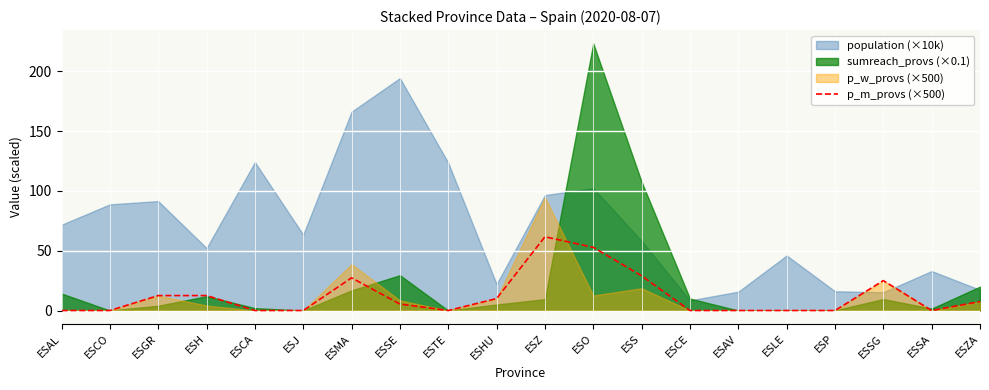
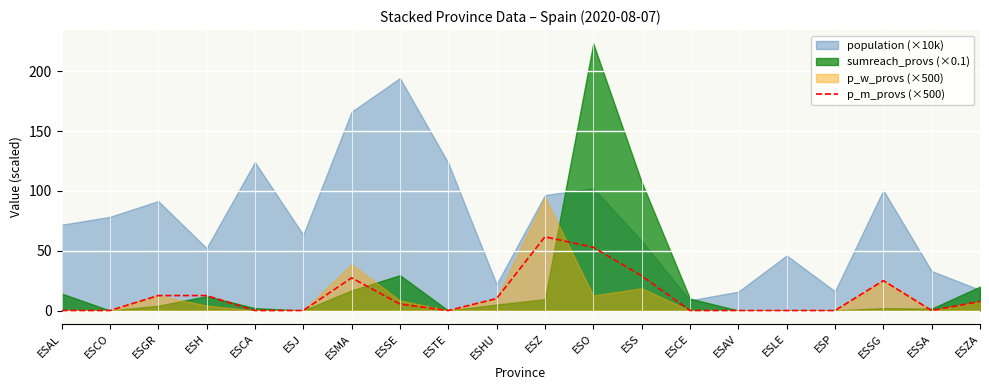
  {
    "population (×10k)": {
      "ESAL": 72,
-     "ESCO": 89,
+     "ESCO": 78,
      "ESGR": 91,
      "ESH": 52,
      "ESCA": 124,
      "ESJ": 63,
      "ESMA": 166,
      "ESSE": 194,
      "ESTE": 123,
      "ESHU": 22,
      "ESO": 102,
      "ESS": 58,
      "ESAV": 16,
      "ESLE": 46,
      "ESP": 16,
-     "ESSG": 15,
+     "ESSG": 101,
      "ESSA": 33,
      "ESZA": 17
    },
    "p_m_provs (×500)": {
      "ESMA": 27,
      "ESSE": 5,
      "ESZ": 62,
      "ESO": 53,
      "ESS": 29
    },
    "sumreach_provs (×0.1)": {
      "ESAL": 14,
      "ESGR": 4,
      "ESMA": 17,
      "ESSE": 30,
      "ESHU": 5,
      "ESZ": 10,
      "ESO": 223,
      "ESS": 108,
-     "ESSG": 10,
+     "ESSG": 2,
      "ESZA": 20
    },
    "p_w_provs (×500)": {
      "ESH": 4,
      "ESMA": 39,
      "ESSE": 8,
      "ESO": 13,
      "ESS": 19
    }
  }
